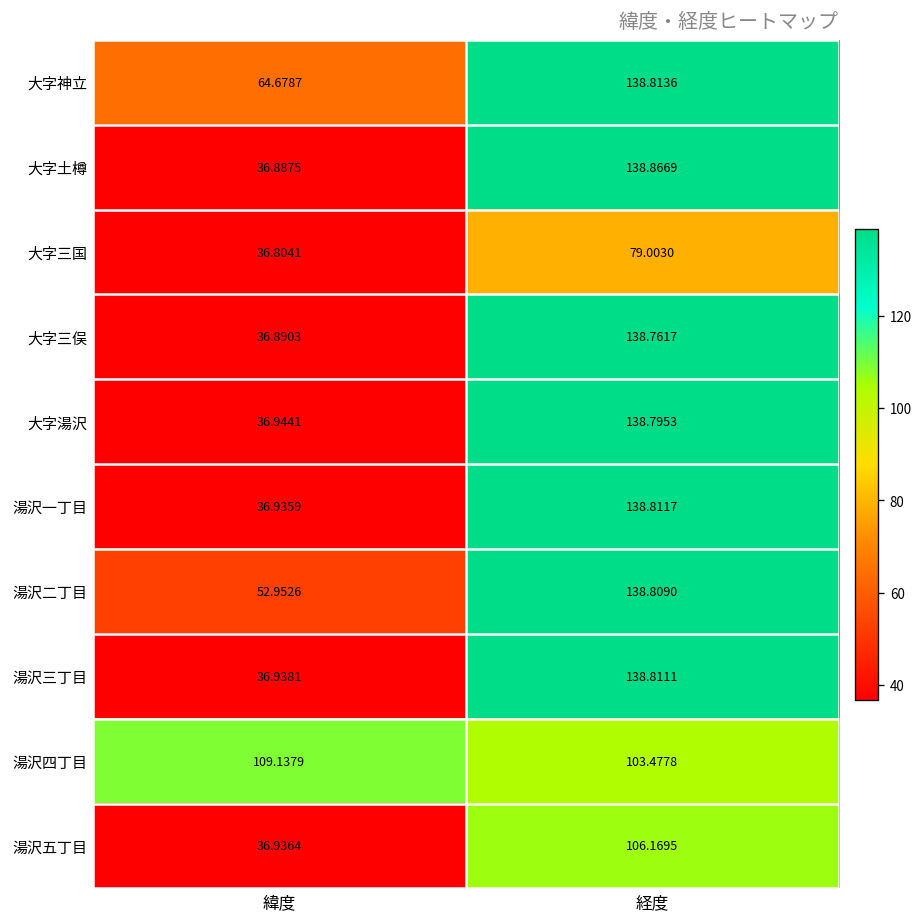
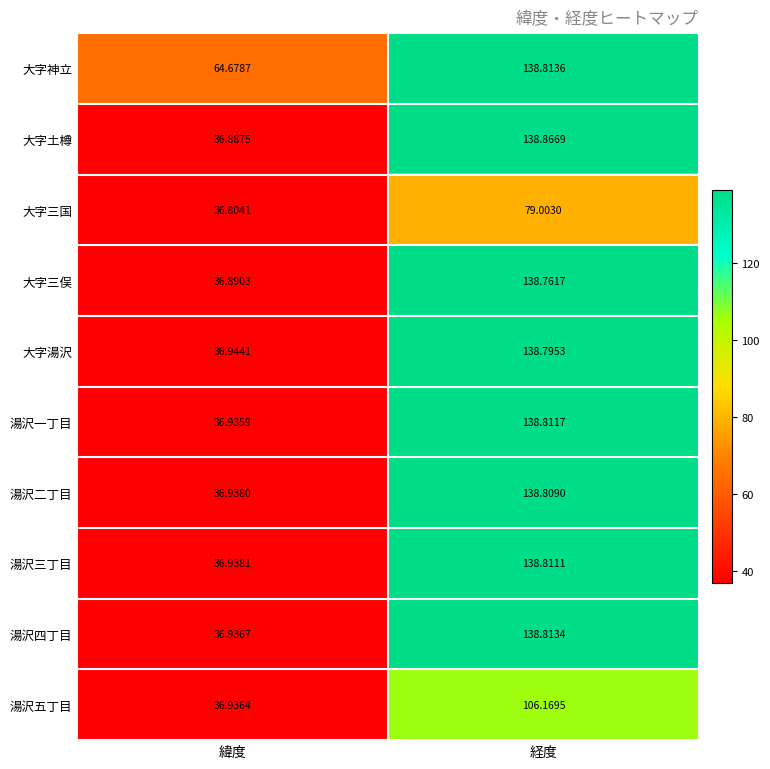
  {
    "大字神立": {
      "緯度": 64.6787,
      "経度": 138.8136
    },
    "大字土樽": {
      "緯度": 36.8875,
      "経度": 138.8669
    },
    "大字三国": {
      "緯度": 36.8041,
      "経度": 79.0030
    },
    "大字三俣": {
      "緯度": 36.8903,
      "経度": 138.7617
    },
    "大字湯沢": {
      "緯度": 36.9441,
      "経度": 138.7953
    },
    "湯沢一丁目": {
      "緯度": 36.9359,
      "経度": 138.8117
    },
    "湯沢二丁目": {
-     "緯度": 52.9526,
+     "緯度": 36.9380,
      "経度": 138.8090
    },
    "湯沢三丁目": {
      "緯度": 36.9381,
      "経度": 138.8111
    },
    "湯沢四丁目": {
-     "緯度": 109.1379,
-     "経度": 103.4778
+     "緯度": 36.9367,
+     "経度": 138.8134
    },
    "湯沢五丁目": {
      "緯度": 36.9364,
      "経度": 106.1695
    }
  }
